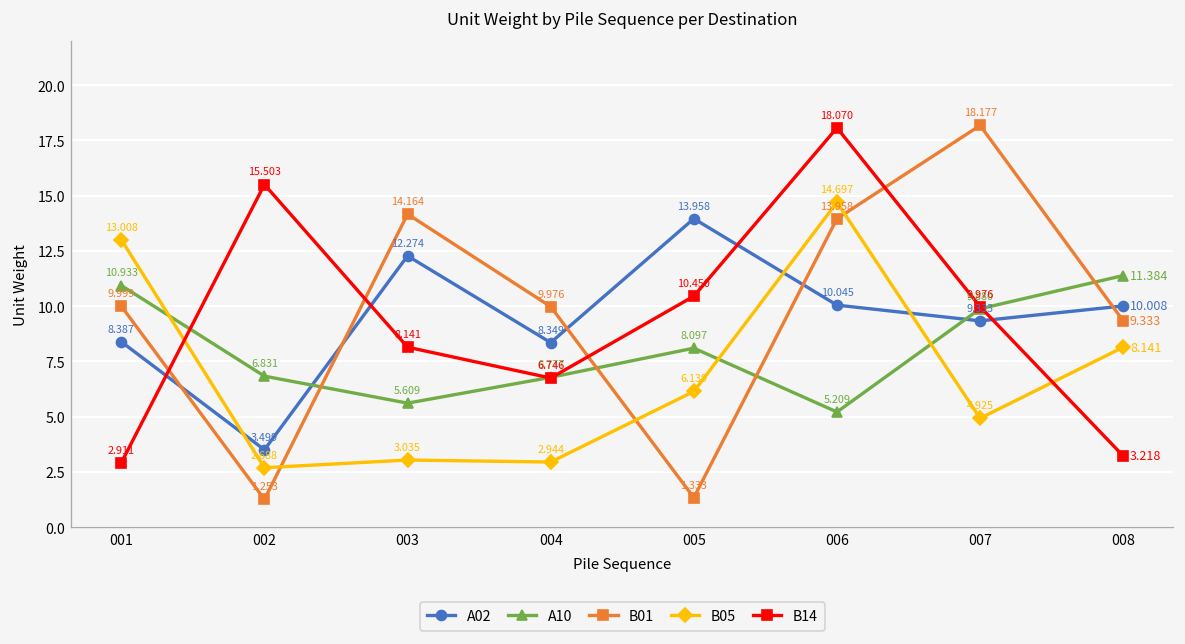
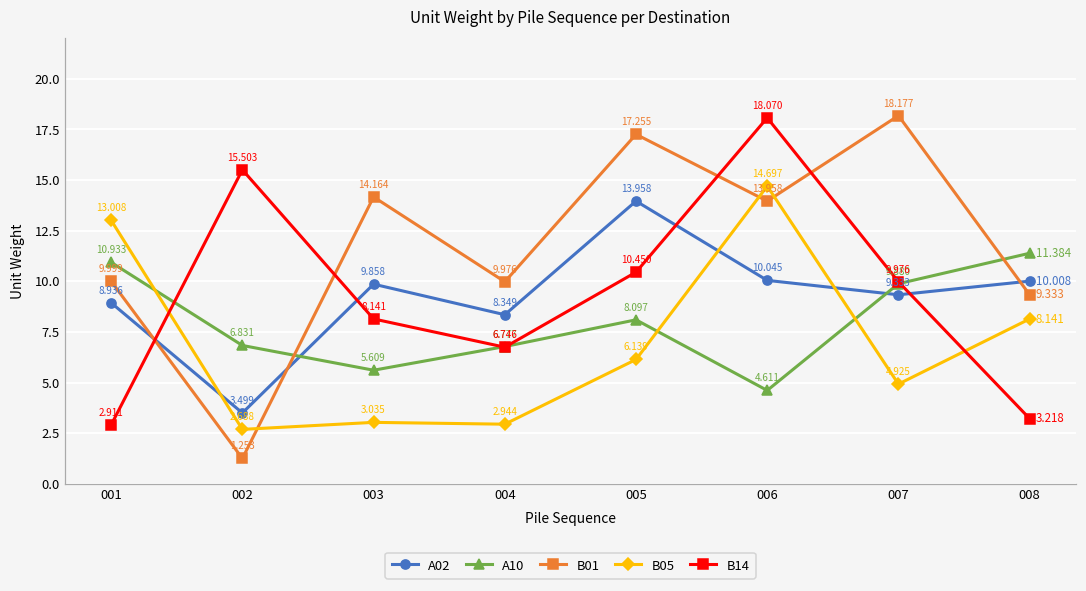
  {
    "A02": {
-     "001": 8.387,
+     "001": 8.936,
      "002": 3.499,
-     "003": 12.274,
+     "003": 9.858,
      "004": 8.349,
      "005": 13.958,
      "006": 10.045,
      "008": 10.008
    },
    "A10": {
      "001": 10.933,
      "002": 6.831,
      "003": 5.609,
      "005": 8.097,
-     "006": 5.209,
+     "006": 4.611,
      "008": 11.384
    },
    "B01": {
      "002": 1.253,
      "003": 14.164,
      "004": 9.976,
-     "005": 1.333,
+     "005": 17.255,
      "007": 18.177,
      "008": 9.333
    },
    "B05": {
      "001": 13.008,
      "003": 3.035,
      "004": 2.944,
      "005": 6.139,
      "006": 14.697,
      "007": 4.925,
      "008": 8.141
    },
    "B14": {
      "001": 2.911,
      "002": 15.503,
      "003": 8.141,
      "005": 10.450,
      "006": 18.070,
      "008": 3.218
    }
  }
